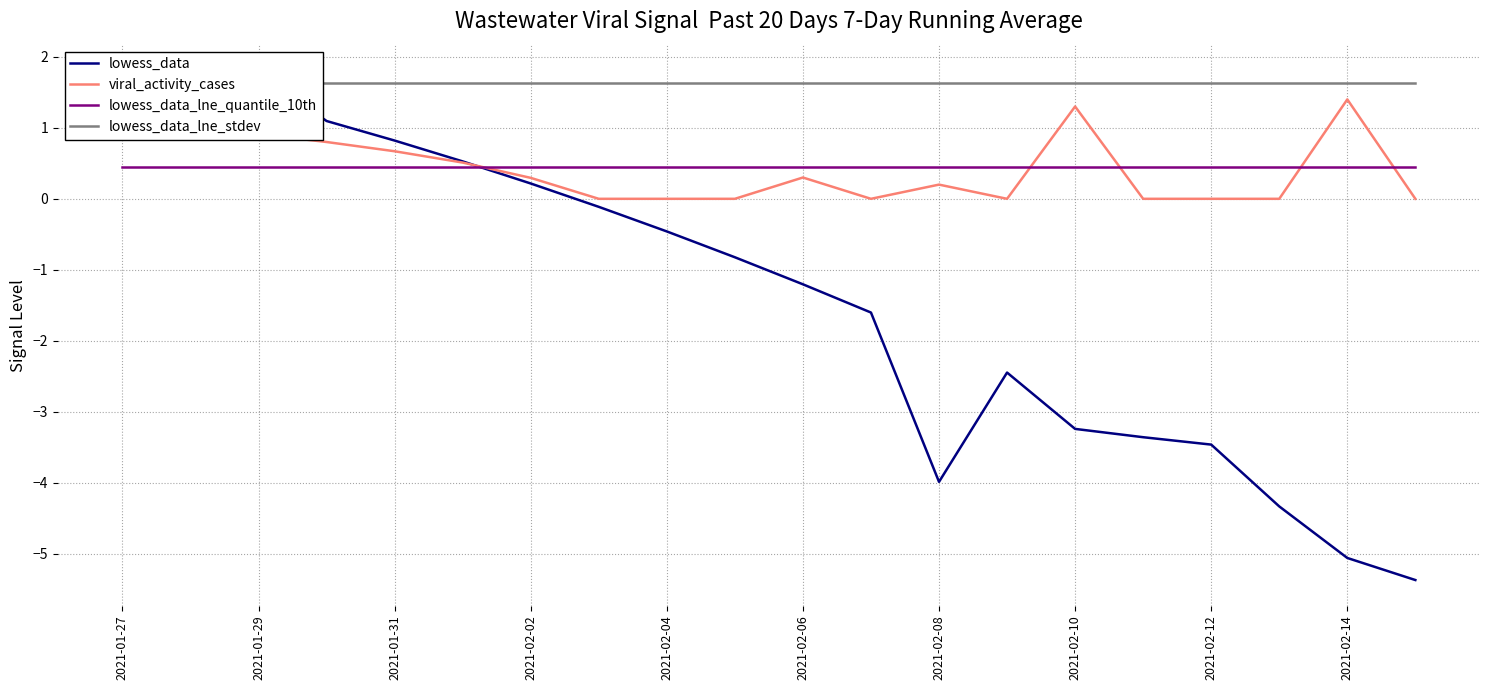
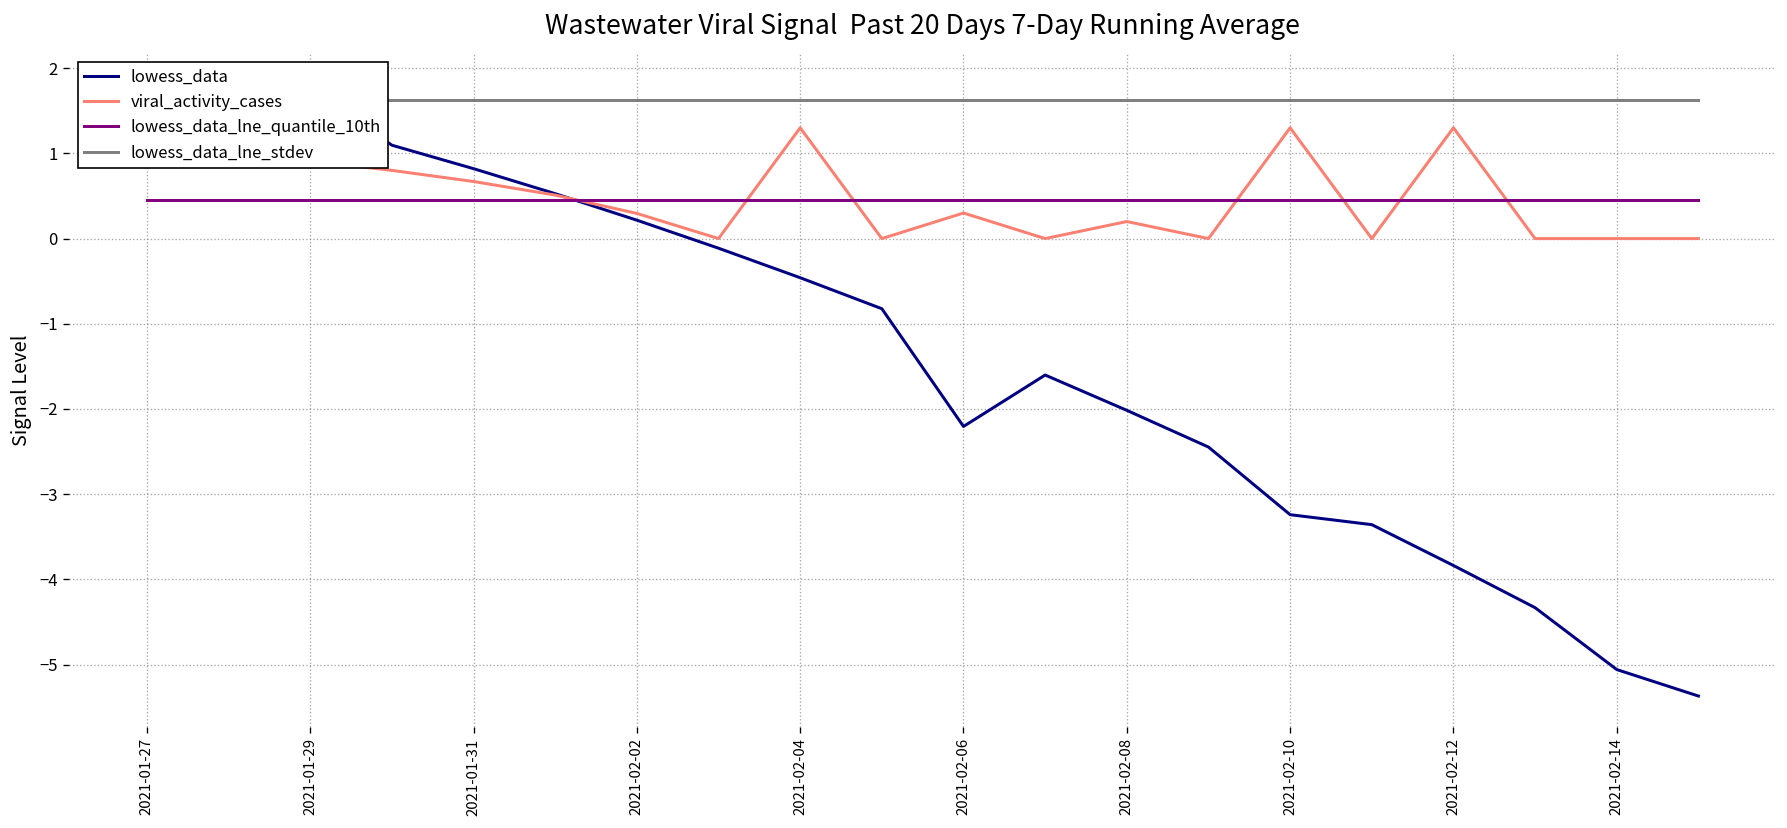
  {
    "lowess_data": {
      "2021-01-31": 0.8,
      "2021-02-02": 0.2,
      "2021-02-04": -0.5,
-     "2021-02-06": -1.2,
-     "2021-02-08": -4.0,
+     "2021-02-06": -2.2,
+     "2021-02-08": -2.0,
      "2021-02-10": -3.2,
-     "2021-02-12": -3.5,
+     "2021-02-12": -3.8,
      "2021-02-14": -5.1
    },
    "viral_activity_cases": {
      "2021-01-31": 0.7,
      "2021-02-02": 0.3,
-     "2021-02-04": 0.0,
+     "2021-02-04": 1.3,
      "2021-02-06": 0.3,
      "2021-02-08": 0.2,
      "2021-02-10": 1.3,
-     "2021-02-12": 0.0,
-     "2021-02-14": 1.4
+     "2021-02-12": 1.3,
+     "2021-02-14": 0.0
    },
    "lowess_data_lne_quantile_10th": {
      "2021-01-27": 0.5,
      "2021-01-29": 0.5,
      "2021-01-31": 0.5,
      "2021-02-02": 0.5,
      "2021-02-04": 0.5,
      "2021-02-06": 0.5,
      "2021-02-08": 0.5,
      "2021-02-10": 0.5,
      "2021-02-12": 0.5,
      "2021-02-14": 0.5
    },
    "lowess_data_lne_stdev": {
      "2021-01-31": 1.6,
      "2021-02-02": 1.6,
      "2021-02-04": 1.6,
      "2021-02-06": 1.6,
      "2021-02-08": 1.6,
      "2021-02-10": 1.6,
      "2021-02-12": 1.6,
      "2021-02-14": 1.6
    }
  }
